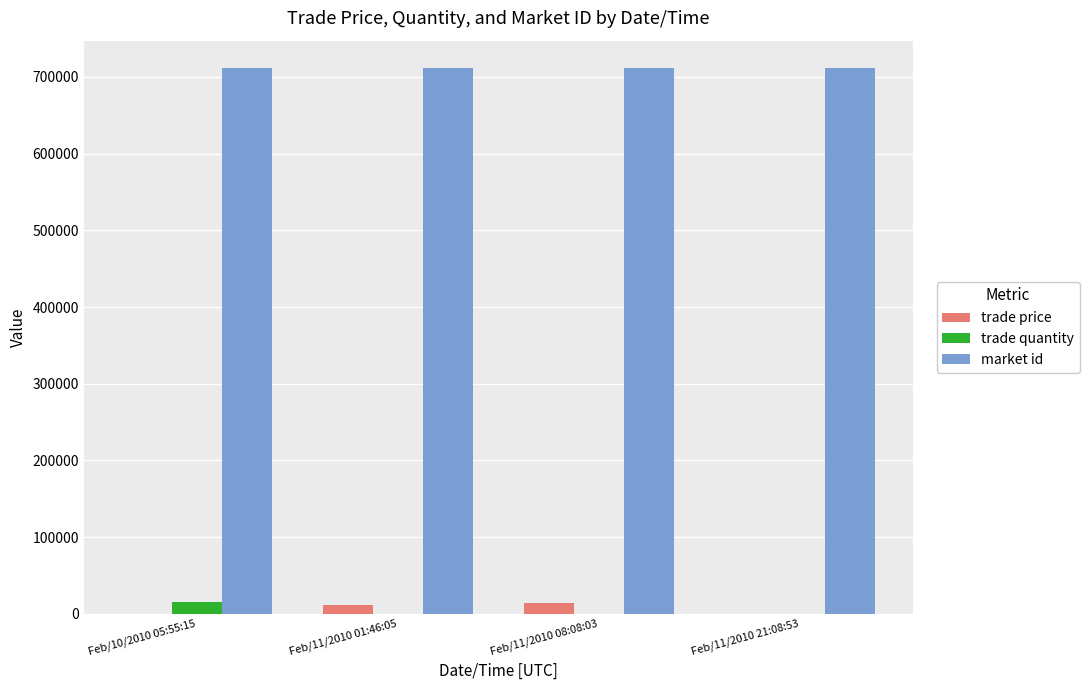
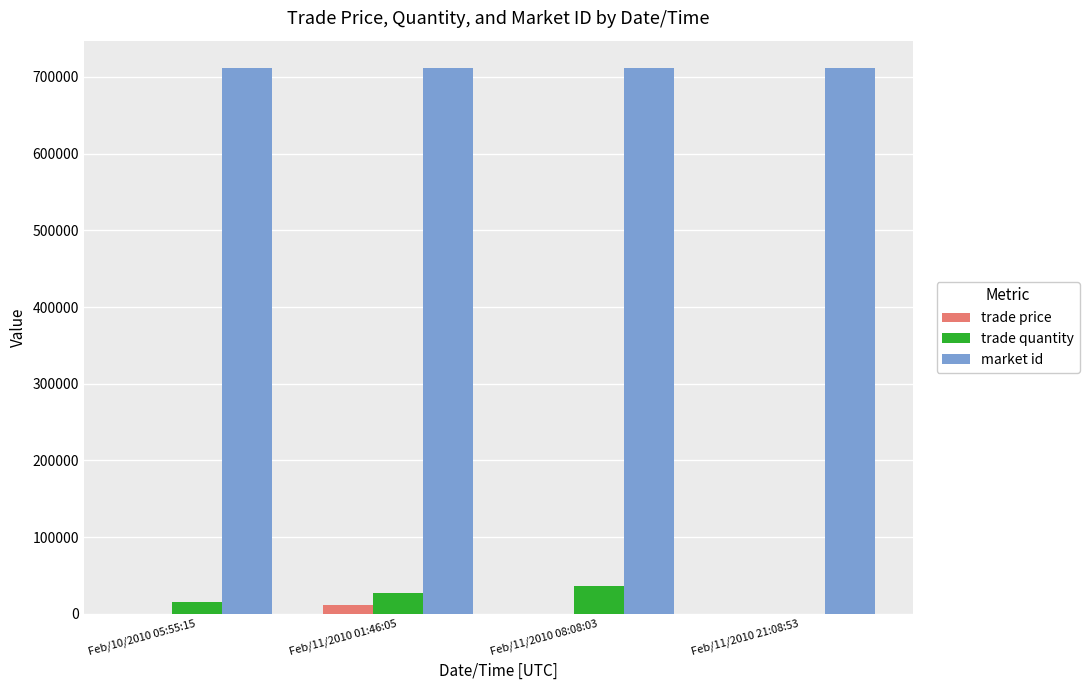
  {
    "trade price": {
      "Feb/11/2010 01:46:05": 10000,
-     "Feb/11/2010 08:08:03": 10000
+     "Feb/11/2010 08:08:03": 0
    },
    "trade quantity": {
      "Feb/10/2010 05:55:15": 20000,
-     "Feb/11/2010 01:46:05": 0,
-     "Feb/11/2010 08:08:03": 0
+     "Feb/11/2010 01:46:05": 30000,
+     "Feb/11/2010 08:08:03": 40000
    },
    "market id": {
      "Feb/10/2010 05:55:15": 710000,
      "Feb/11/2010 01:46:05": 710000,
      "Feb/11/2010 08:08:03": 710000,
      "Feb/11/2010 21:08:53": 710000
    }
  }
